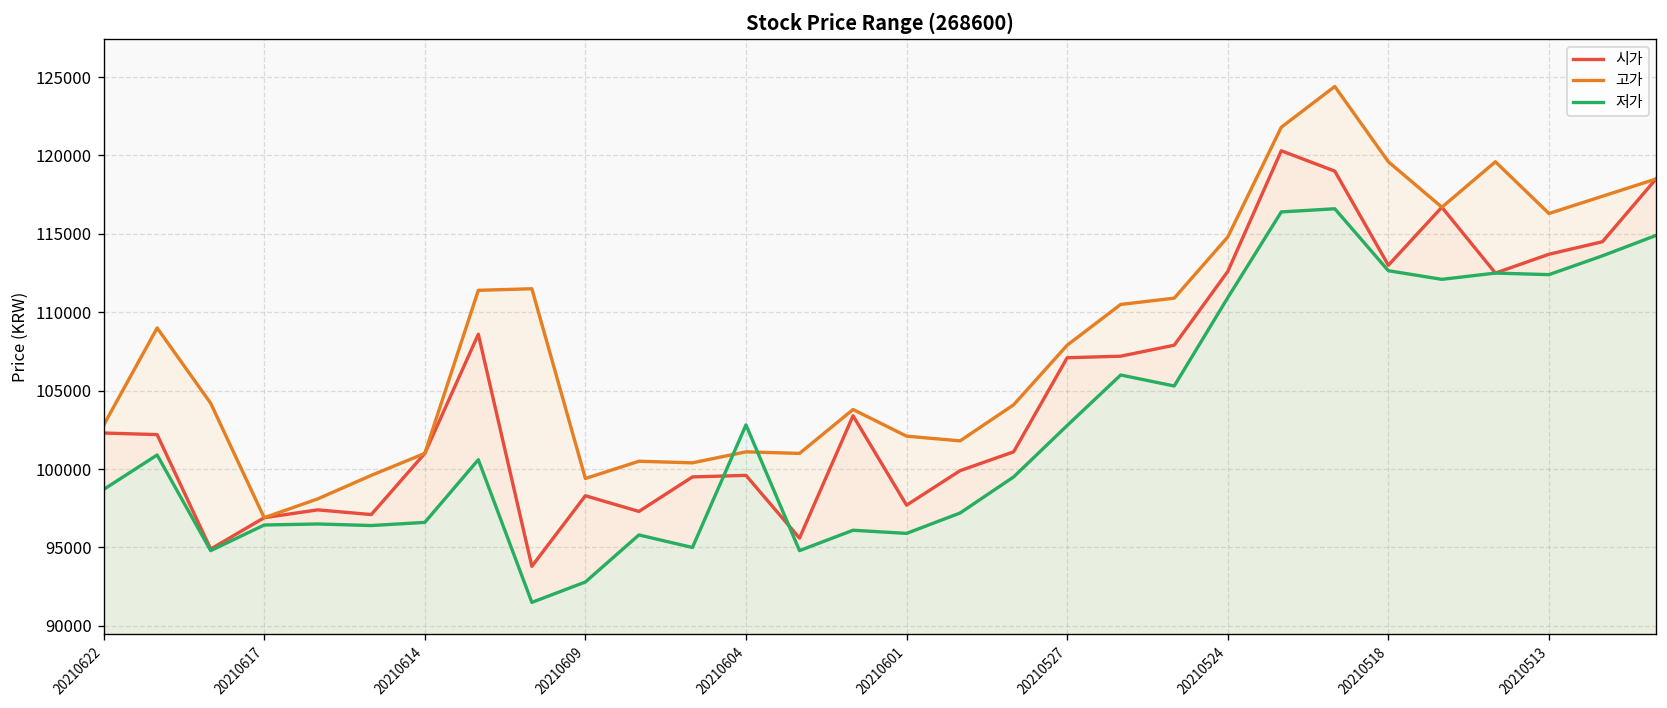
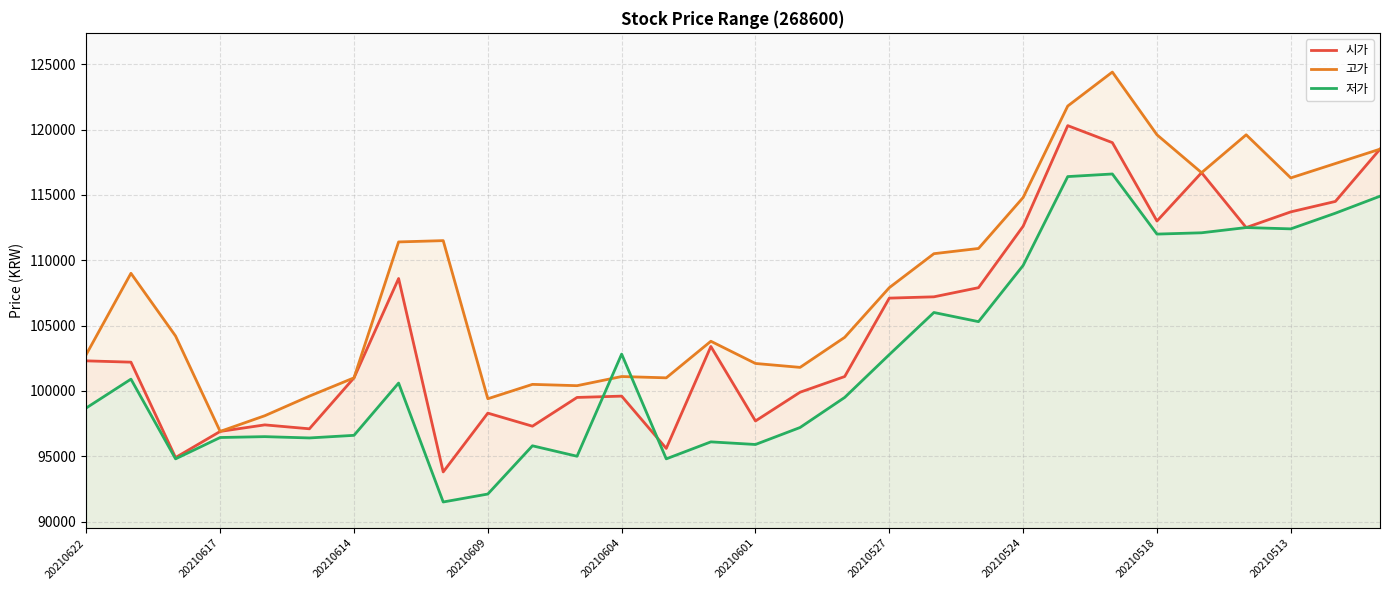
  {
    "저가": {
      "20210622": 98700,
      "20210617": 96400,
      "20210614": 96600,
-     "20210609": 92800,
+     "20210609": 92100,
      "20210604": 102800,
      "20210601": 95900,
      "20210527": 102800,
-     "20210524": 110900,
-     "20210518": 112700,
+     "20210524": 109600,
+     "20210518": 112000,
      "20210513": 112400
    }
  }
